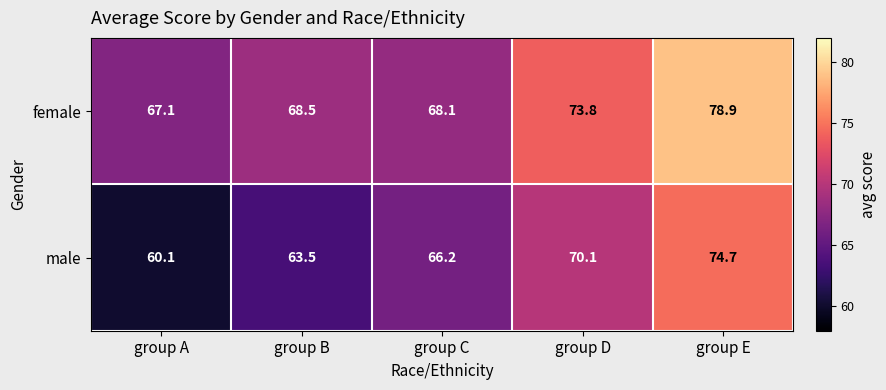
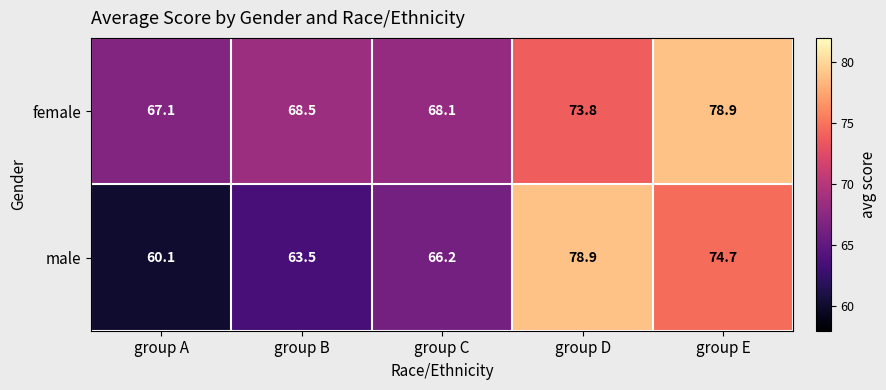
  {
    "female": {
      "group A": 67.1,
      "group B": 68.5,
      "group C": 68.1,
      "group D": 73.8,
      "group E": 78.9
    },
    "male": {
      "group A": 60.1,
      "group B": 63.5,
      "group C": 66.2,
-     "group D": 70.1,
+     "group D": 78.9,
      "group E": 74.7
    }
  }
